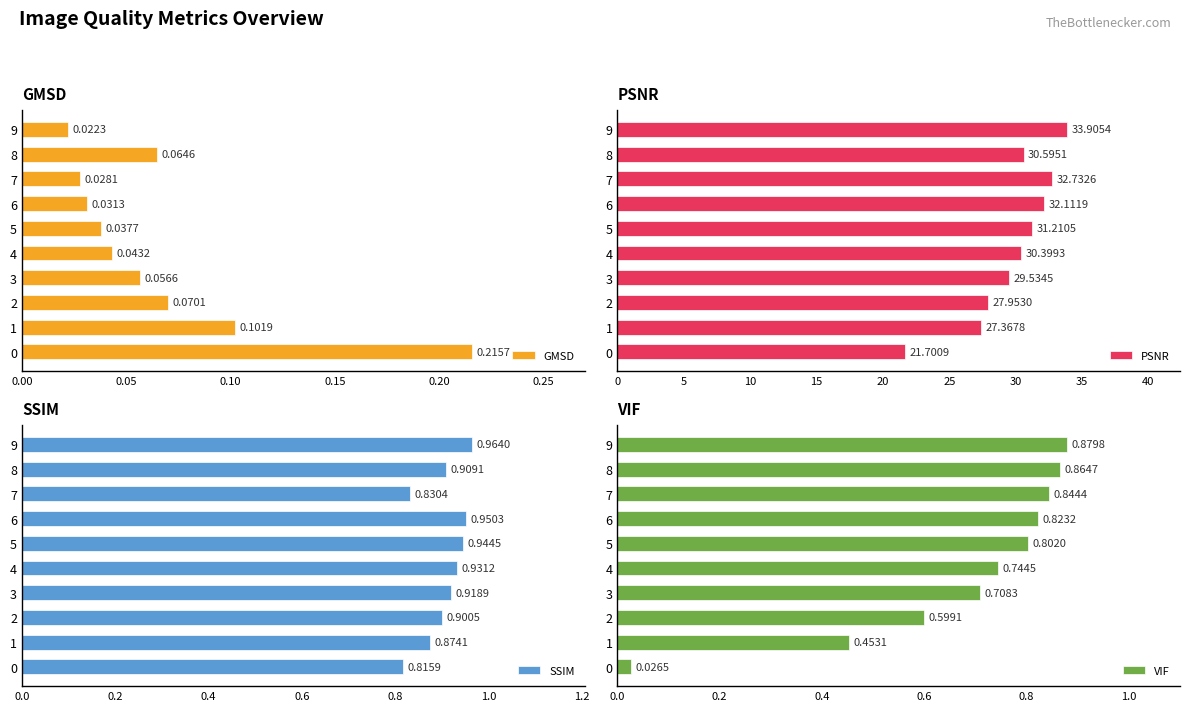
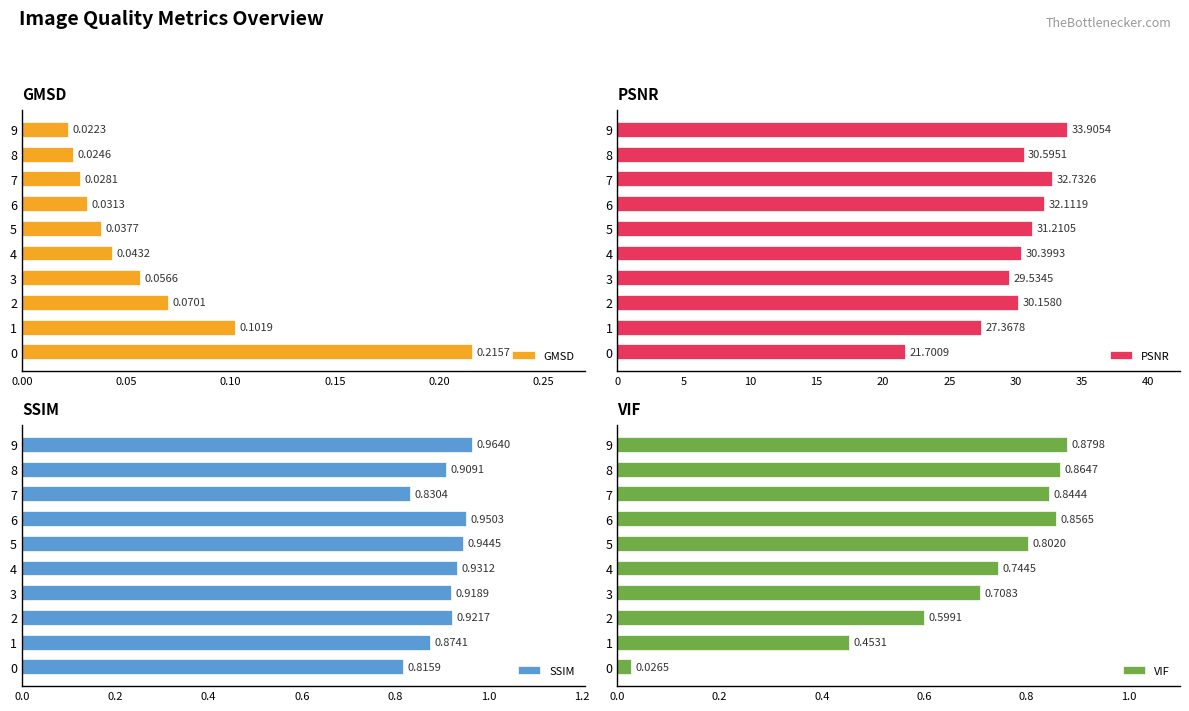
  {
    "GMSD": {
      "9": 0.0223,
-     "8": 0.0646,
+     "8": 0.0246,
      "7": 0.0281,
      "6": 0.0313,
      "5": 0.0377,
      "4": 0.0432,
      "3": 0.0566,
      "2": 0.0701,
      "1": 0.1019,
      "0": 0.2157
    },
    "PSNR": {
      "9": 33.9054,
      "8": 30.5951,
      "7": 32.7326,
      "6": 32.1119,
      "5": 31.2105,
      "4": 30.3993,
      "3": 29.5345,
-     "2": 27.9530,
+     "2": 30.1580,
      "1": 27.3678,
      "0": 21.7009
    },
    "SSIM": {
      "9": 0.9640,
      "8": 0.9091,
      "7": 0.8304,
      "6": 0.9503,
      "5": 0.9445,
      "4": 0.9312,
      "3": 0.9189,
-     "2": 0.9005,
+     "2": 0.9217,
      "1": 0.8741,
      "0": 0.8159
    },
    "VIF": {
      "9": 0.8798,
      "8": 0.8647,
      "7": 0.8444,
-     "6": 0.8232,
+     "6": 0.8565,
      "5": 0.8020,
      "4": 0.7445,
      "3": 0.7083,
      "2": 0.5991,
      "1": 0.4531,
      "0": 0.0265
    }
  }
